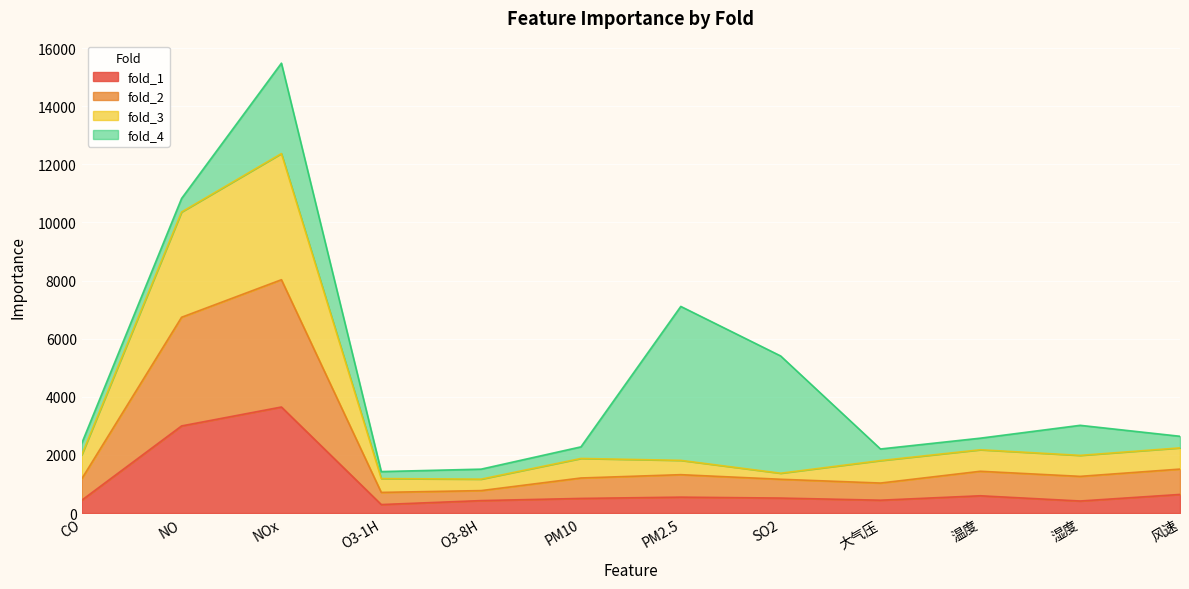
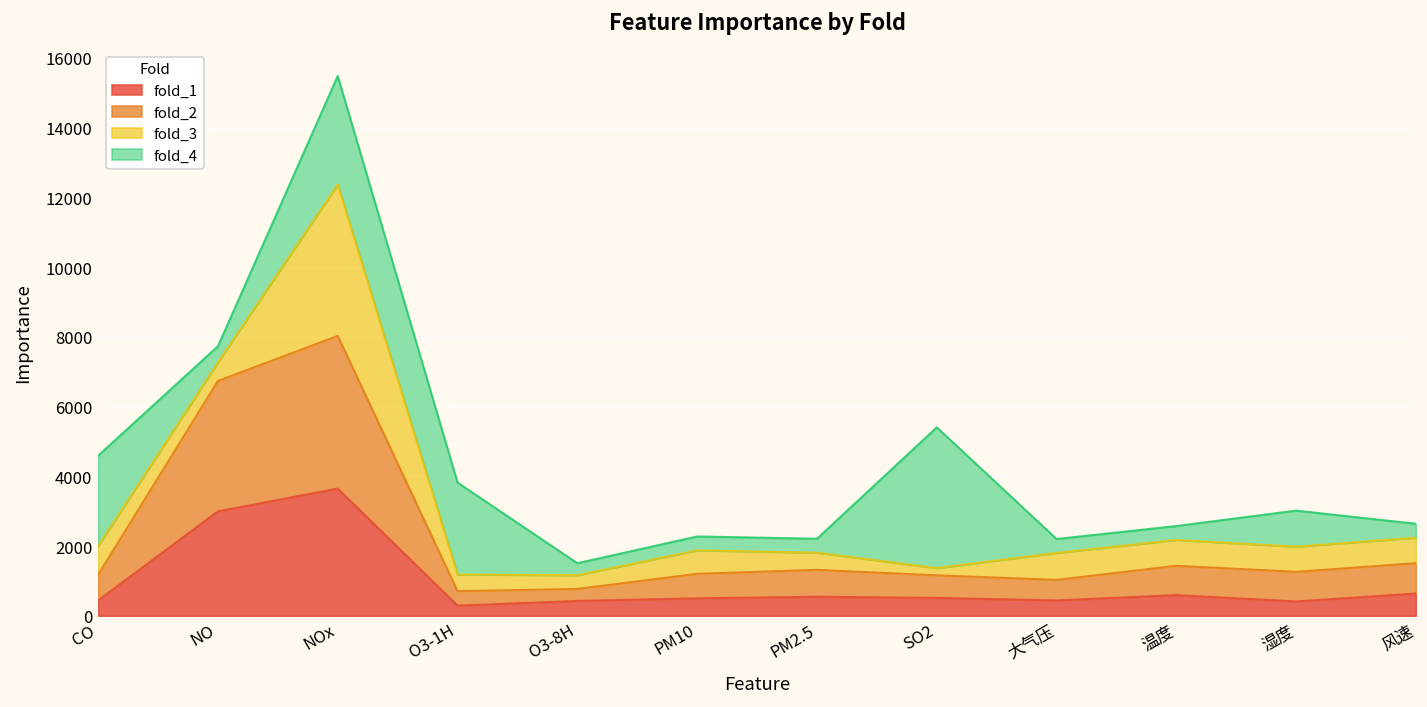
  {
    "fold_3": {
      "CO": 800,
-     "NO": 3600,
+     "NO": 500,
      "NOx": 4300,
      "O3-1H": 500,
      "O3-8H": 400,
      "PM10": 700,
      "PM2.5": 500,
      "SO2": 200,
      "大气压": 800,
      "温度": 700,
      "湿度": 700,
      "风速": 700
    },
    "fold_4": {
-     "CO": 400,
+     "CO": 2600,
      "NO": 500,
      "NOx": 3100,
-     "O3-1H": 200,
+     "O3-1H": 2600,
      "O3-8H": 300,
      "PM10": 400,
-     "PM2.5": 5300,
+     "PM2.5": 400,
      "SO2": 4000,
      "大气压": 400,
      "温度": 400,
      "湿度": 1000,
      "风速": 400
    }
  }
